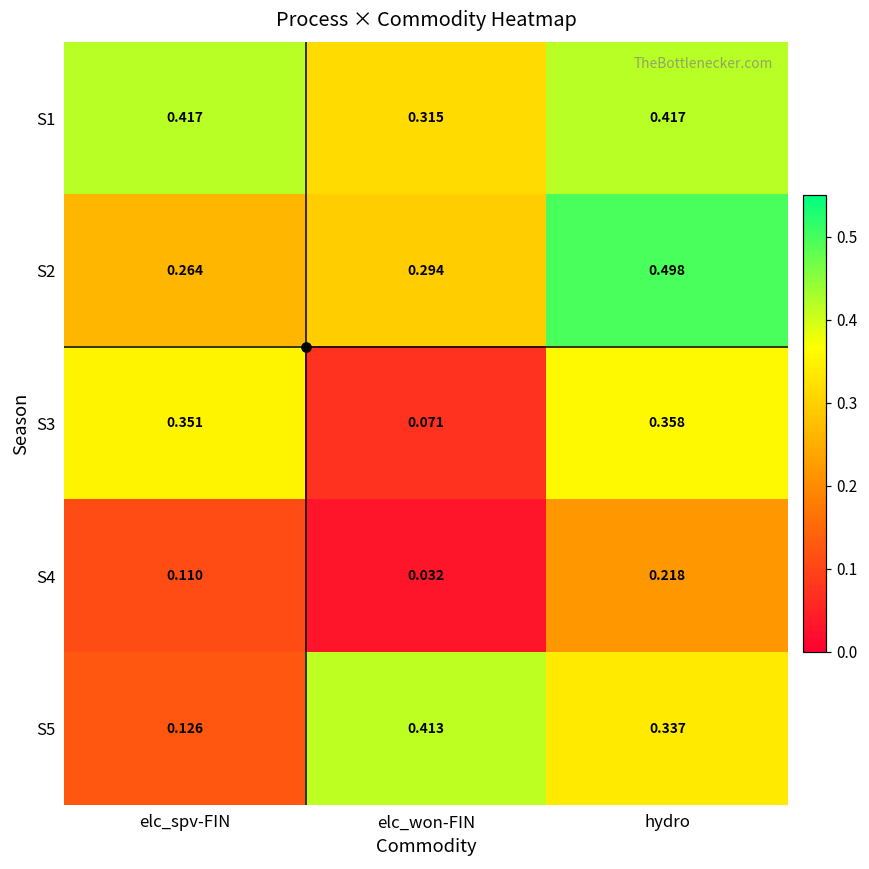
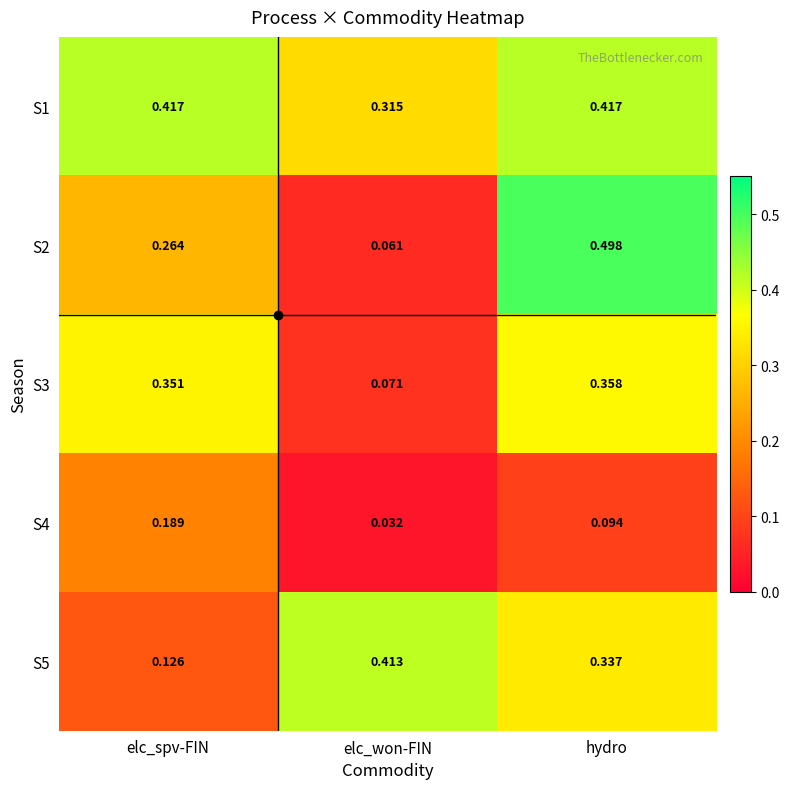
  {
    "S1": {
      "elc_spv-FIN": 0.417,
      "elc_won-FIN": 0.315
    },
    "S2": {
      "elc_spv-FIN": 0.264,
-     "elc_won-FIN": 0.294,
+     "elc_won-FIN": 0.061,
      "hydro": 0.498
    },
    "S3": {
      "elc_spv-FIN": 0.351,
      "elc_won-FIN": 0.071,
      "hydro": 0.358
    },
    "S4": {
-     "elc_spv-FIN": 0.110,
+     "elc_spv-FIN": 0.189,
      "elc_won-FIN": 0.032,
-     "hydro": 0.218
+     "hydro": 0.094
    },
    "S5": {
      "elc_spv-FIN": 0.126,
      "elc_won-FIN": 0.413,
      "hydro": 0.337
    }
  }
